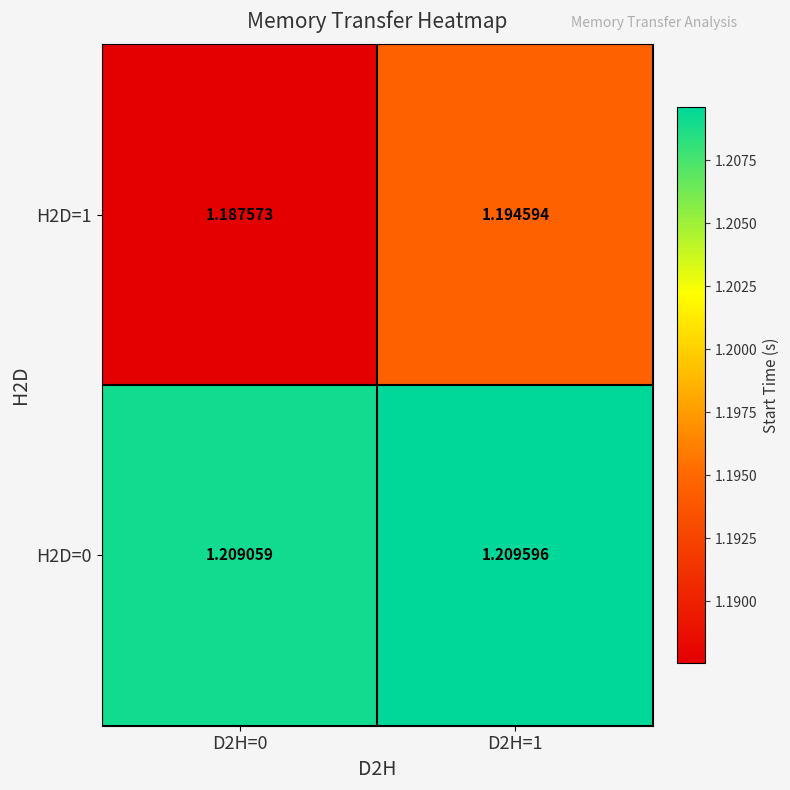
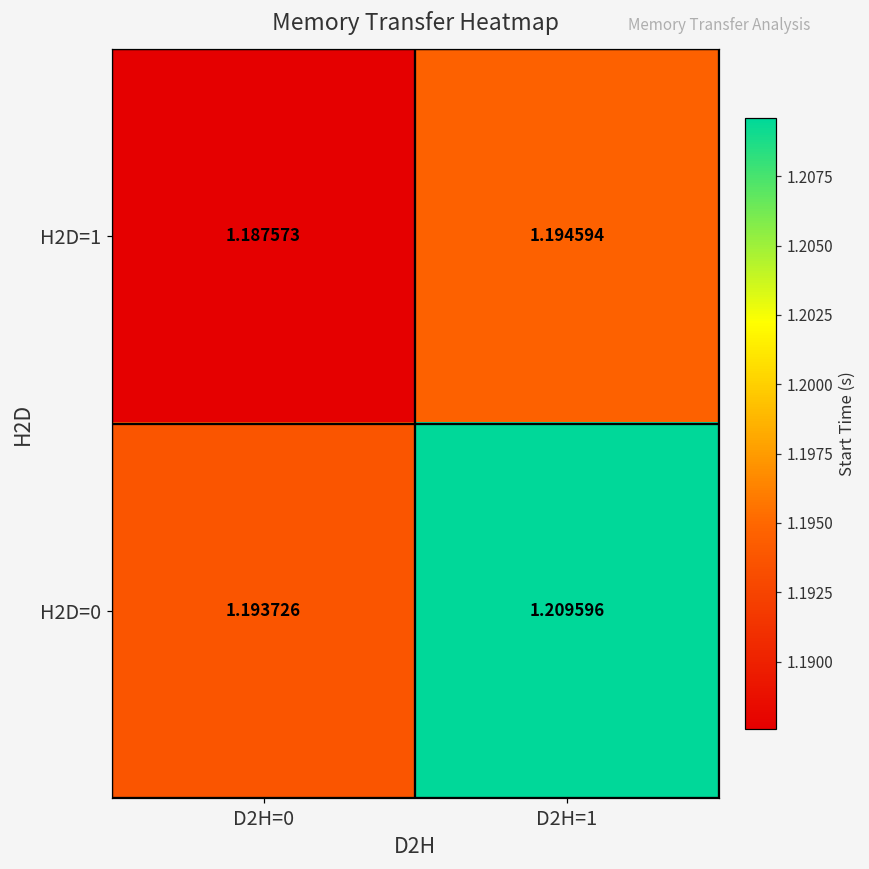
  {
    "H2D=1": {
      "D2H=0": 1.187573,
      "D2H=1": 1.194594
    },
    "H2D=0": {
-     "D2H=0": 1.209059,
+     "D2H=0": 1.193726,
      "D2H=1": 1.209596
    }
  }
